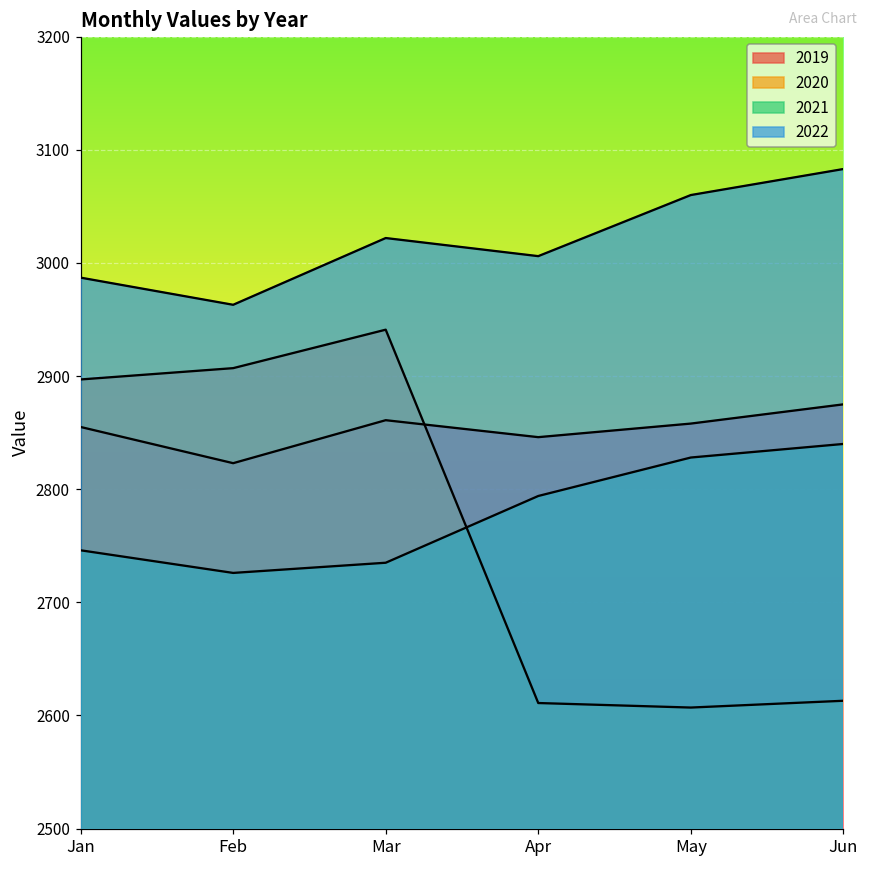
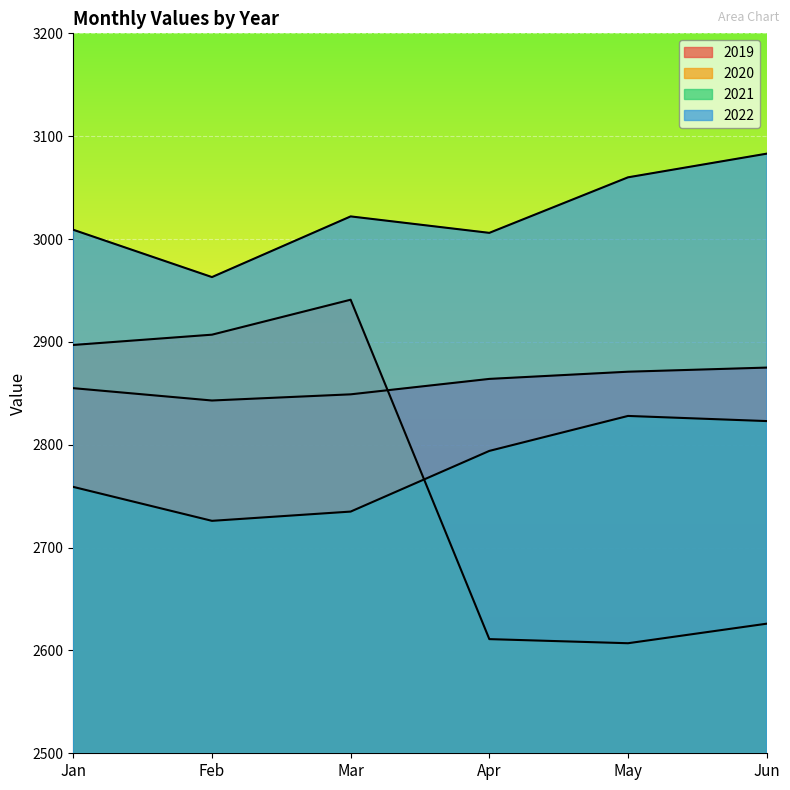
  {
    "2019": {
      "Jan": 2855,
-     "Feb": 2823,
-     "Mar": 2861,
-     "Apr": 2846,
-     "May": 2858,
+     "Feb": 2843,
+     "Mar": 2849,
+     "Apr": 2864,
+     "May": 2871,
      "Jun": 2875
    },
    "2020": {
      "Jan": 2897,
      "Feb": 2907,
      "Mar": 2941,
      "Apr": 2611,
      "May": 2607,
-     "Jun": 2613
+     "Jun": 2626
    },
    "2021": {
-     "Jan": 2746,
+     "Jan": 2759,
      "Feb": 2726,
      "Mar": 2735,
      "Apr": 2794,
      "May": 2828,
-     "Jun": 2840
+     "Jun": 2823
    },
    "2022": {
-     "Jan": 2987,
+     "Jan": 3009,
      "Feb": 2963,
      "Mar": 3022,
      "Apr": 3006,
      "May": 3060,
      "Jun": 3083
    }
  }
